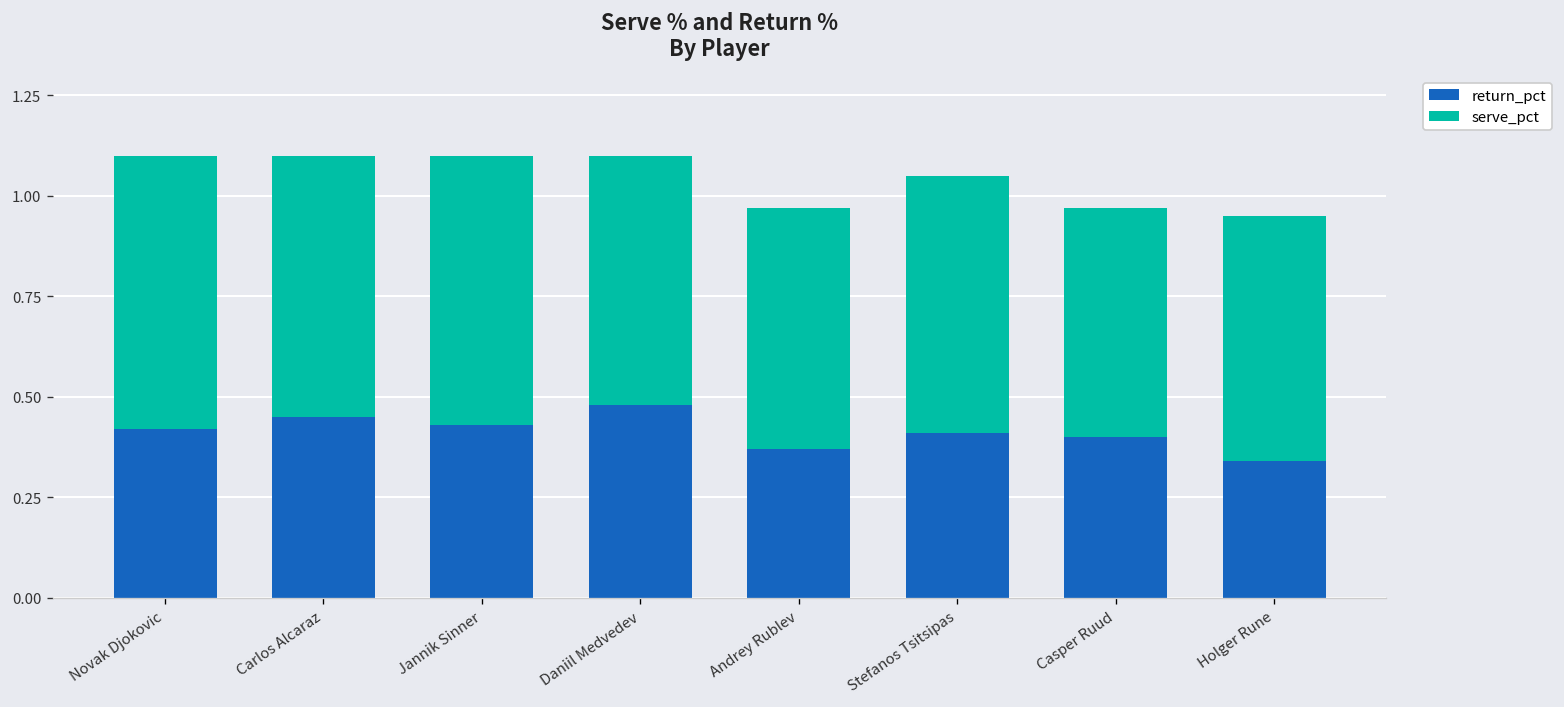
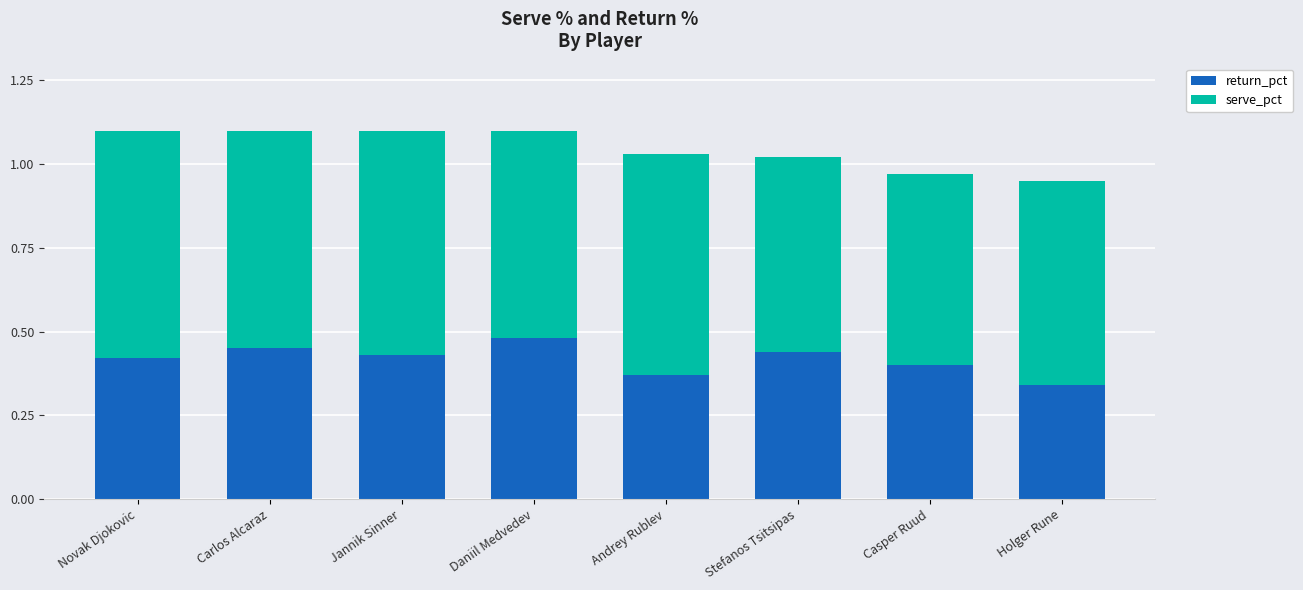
  {
    "return_pct": {
      "Novak Djokovic": 0.42,
      "Carlos Alcaraz": 0.45,
      "Jannik Sinner": 0.43,
      "Daniil Medvedev": 0.48,
      "Andrey Rublev": 0.37,
-     "Stefanos Tsitsipas": 0.41,
+     "Stefanos Tsitsipas": 0.44,
      "Casper Ruud": 0.40,
      "Holger Rune": 0.34
    },
    "serve_pct": {
      "Novak Djokovic": 0.68,
      "Carlos Alcaraz": 0.65,
      "Jannik Sinner": 0.67,
      "Daniil Medvedev": 0.62,
-     "Andrey Rublev": 0.60,
-     "Stefanos Tsitsipas": 0.64,
+     "Andrey Rublev": 0.66,
+     "Stefanos Tsitsipas": 0.58,
      "Casper Ruud": 0.57,
      "Holger Rune": 0.61
    }
  }
